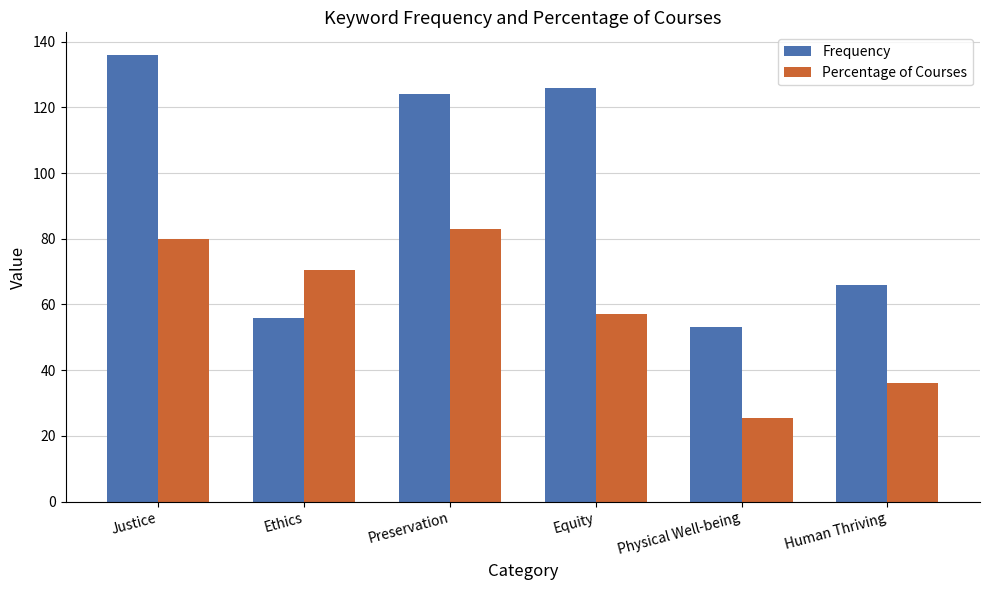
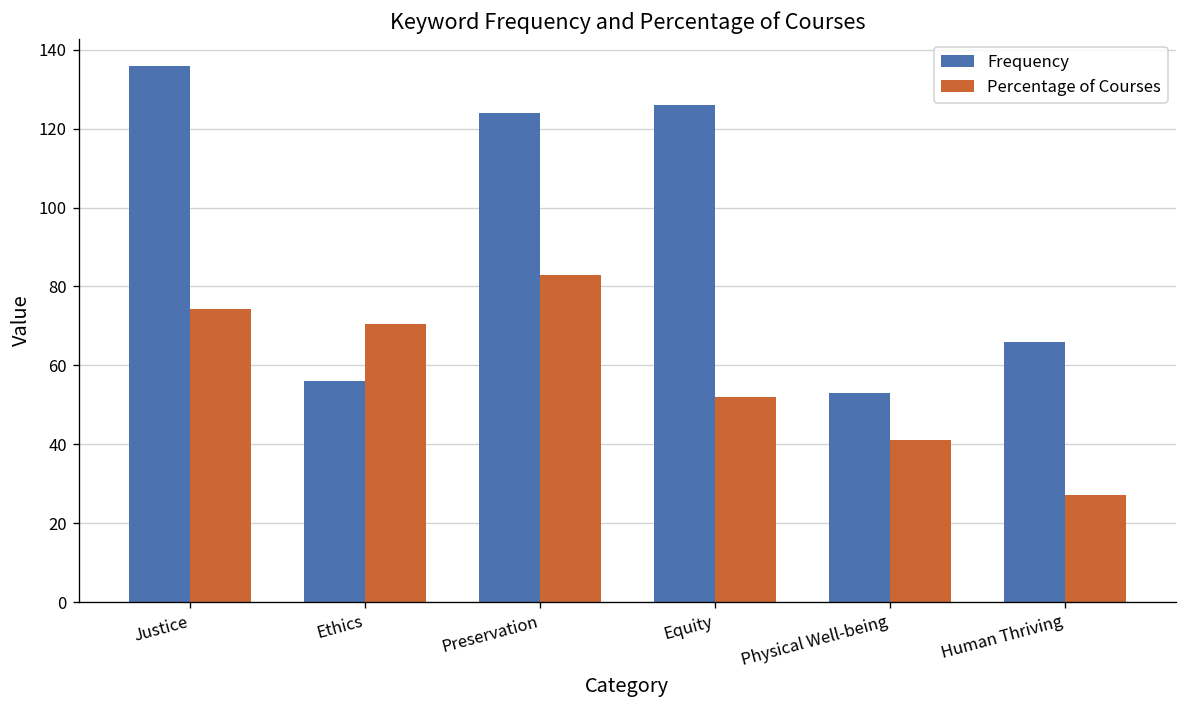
  {
    "Frequency": {
      "Justice": 136,
      "Ethics": 56,
      "Preservation": 124,
      "Equity": 126,
      "Physical Well-being": 53,
      "Human Thriving": 66
    },
    "Percentage of Courses": {
-     "Justice": 80,
+     "Justice": 74,
      "Ethics": 70,
      "Preservation": 83,
-     "Equity": 57,
-     "Physical Well-being": 26,
-     "Human Thriving": 36
+     "Equity": 52,
+     "Physical Well-being": 41,
+     "Human Thriving": 27
    }
  }
